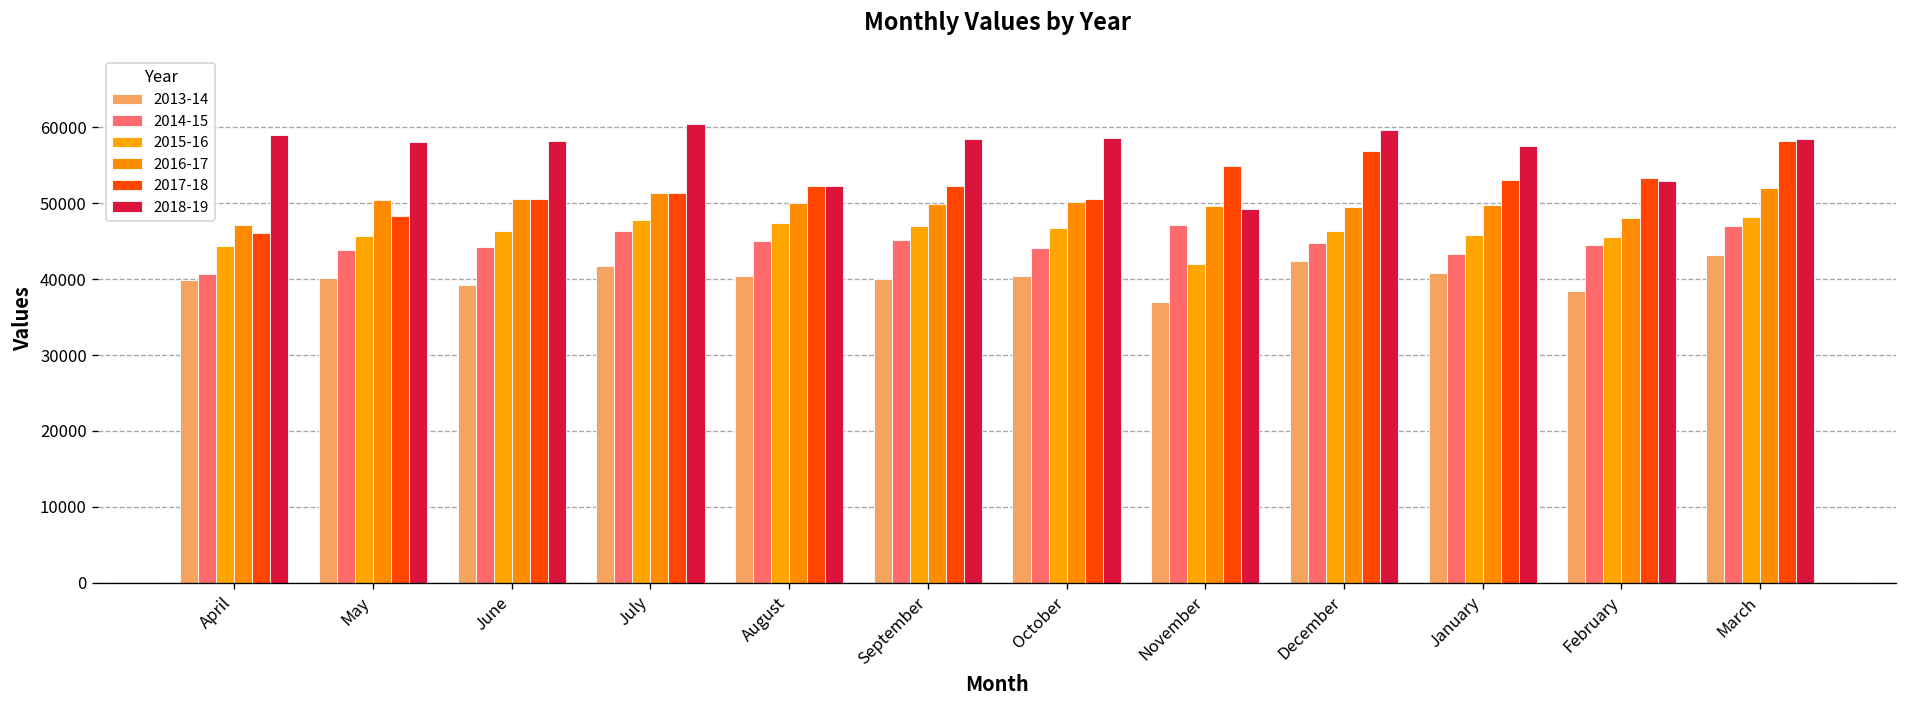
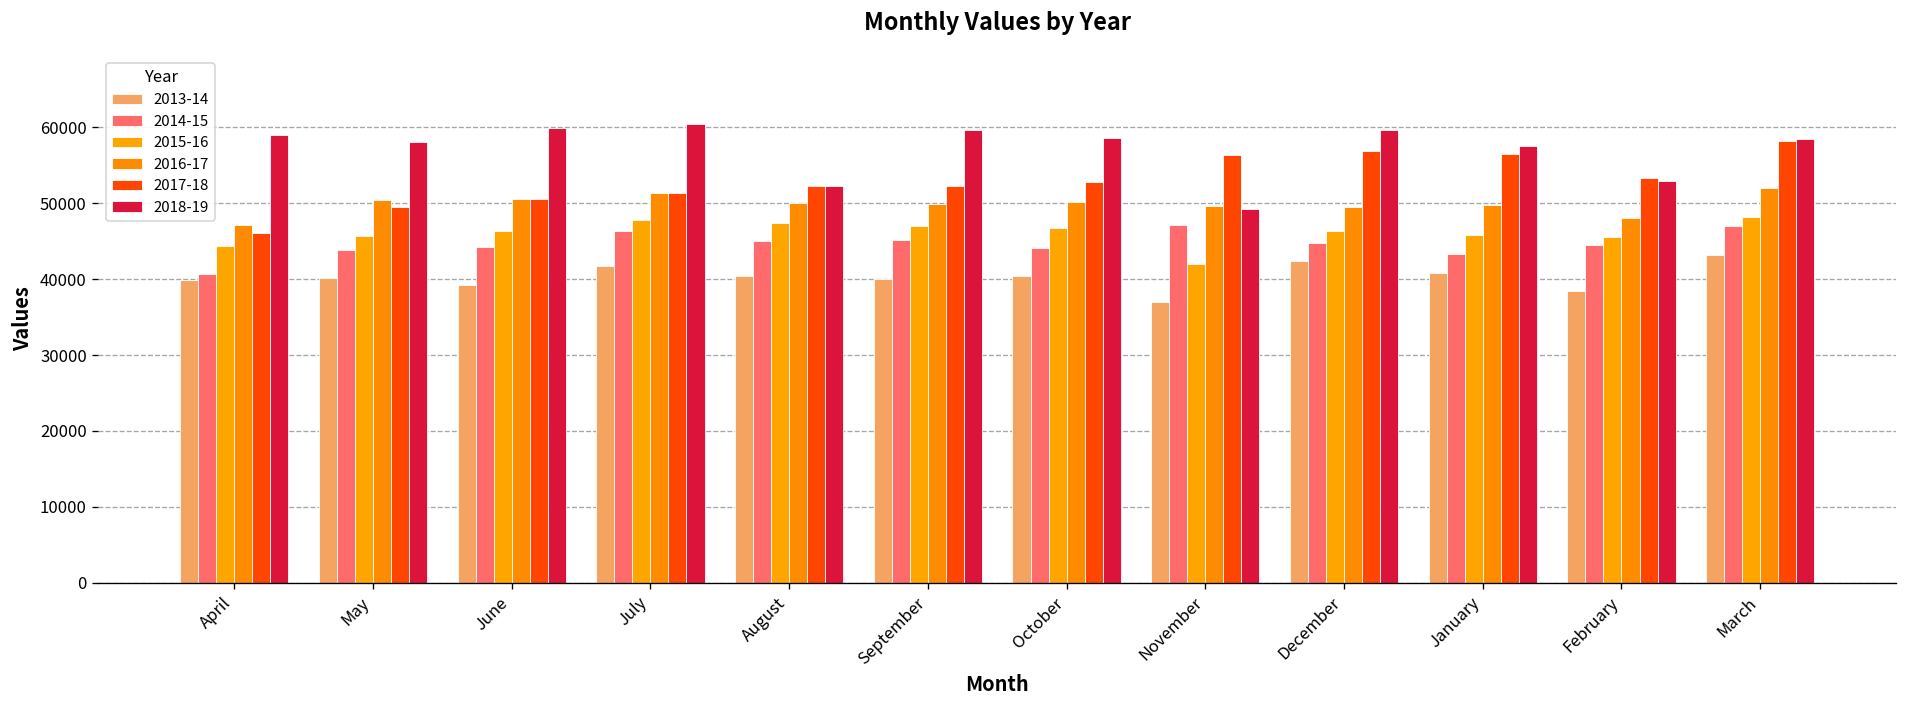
  {
    "2017-18": {
      "April": 46000,
-     "May": 48000,
+     "May": 50000,
      "June": 51000,
      "July": 51000,
      "August": 52000,
      "September": 52000,
-     "October": 50000,
-     "November": 55000,
+     "October": 53000,
+     "November": 56000,
      "December": 57000,
-     "January": 53000,
+     "January": 57000,
      "February": 53000,
      "March": 58000
    },
    "2018-19": {
      "April": 59000,
      "May": 58000,
-     "June": 58000,
+     "June": 60000,
      "July": 60000,
      "August": 52000,
-     "September": 58000,
+     "September": 60000,
      "October": 59000,
      "November": 49000,
      "December": 60000,
      "January": 58000,
      "February": 53000,
      "March": 58000
    }
  }
